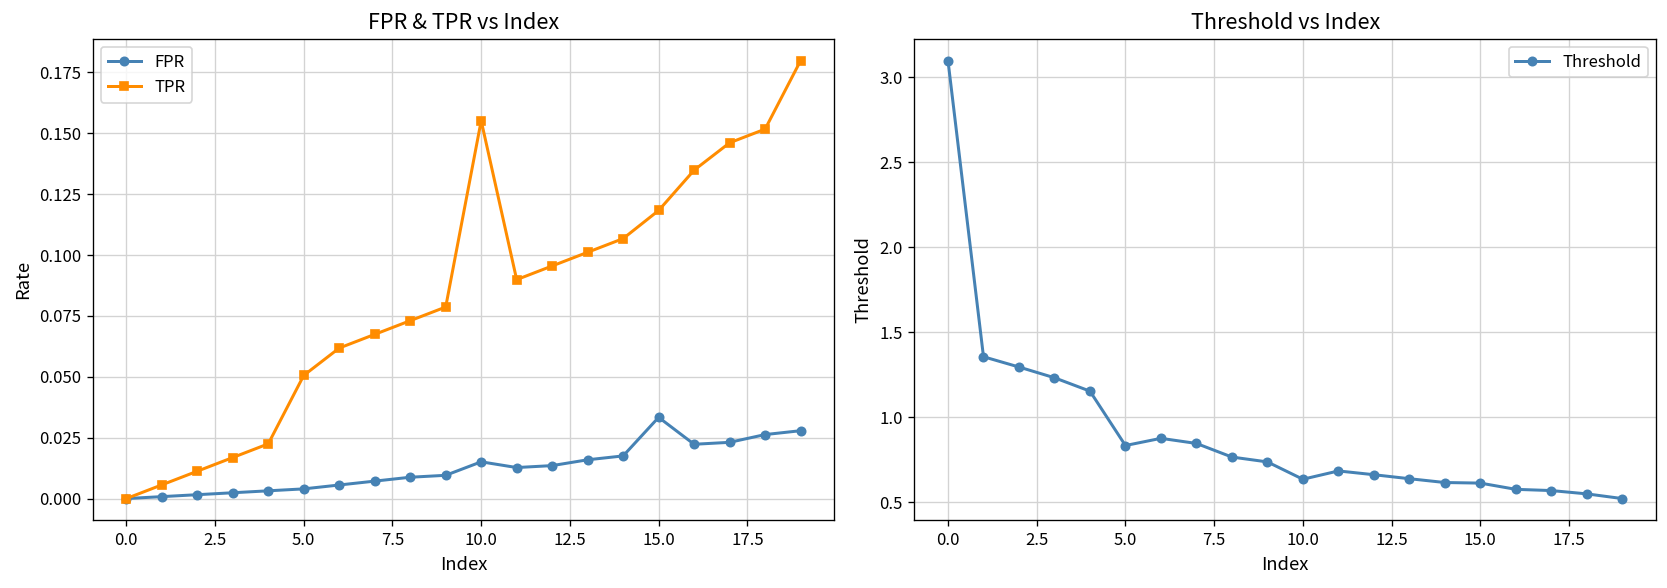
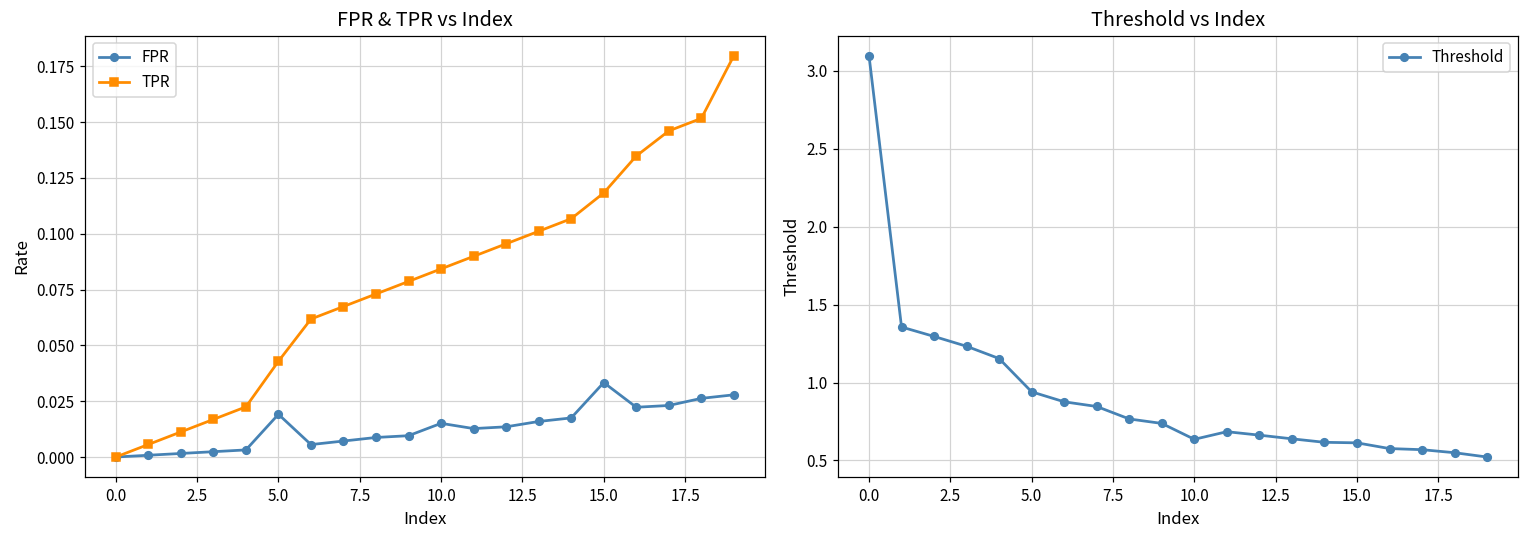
  {
    "FPR & TPR vs Index": {
      "FPR": {
-       "5.0": 0.004,
+       "5.0": 0.019,
        "10.0": 0.015,
        "15.0": 0.033
      },
      "TPR": {
-       "5.0": 0.051,
-       "10.0": 0.155,
+       "5.0": 0.043,
+       "10.0": 0.084,
        "15.0": 0.118
      }
    },
    "Threshold vs Index": {
      "0.0": 3.10,
-     "5.0": 0.83,
+     "5.0": 0.94,
      "10.0": 0.64,
      "15.0": 0.61
    }
  }
